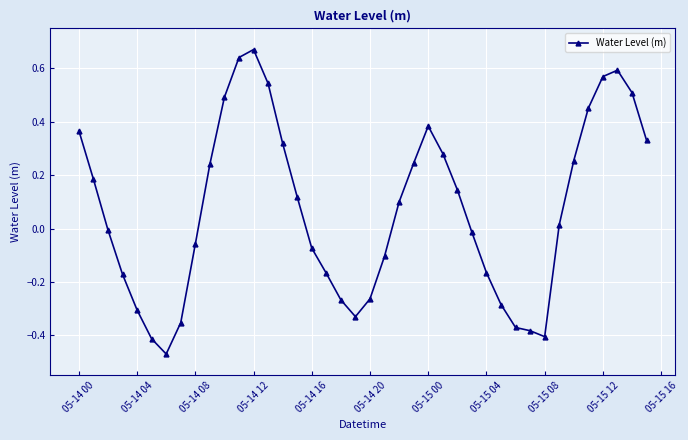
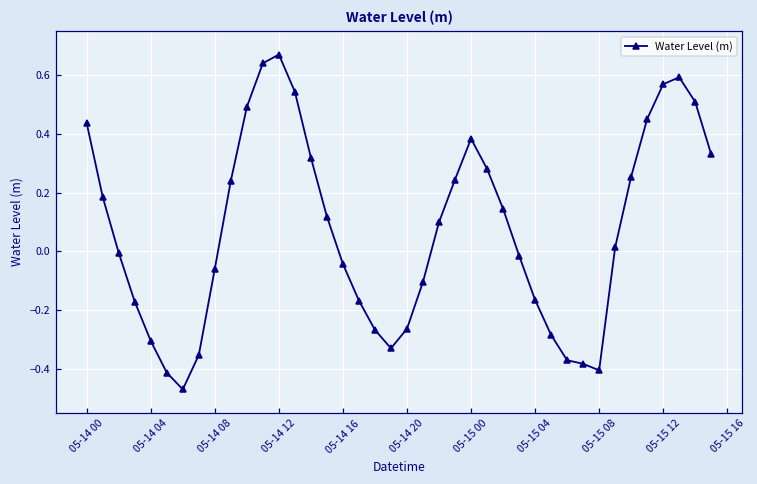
  {
-   "05-14 00": 0.37,
+   "05-14 00": 0.44,
    "05-14 04": -0.31,
    "05-14 08": -0.06,
    "05-14 12": 0.67,
-   "05-14 16": -0.07,
+   "05-14 16": -0.04,
    "05-14 20": -0.26,
    "05-15 00": 0.38,
    "05-15 04": -0.17,
    "05-15 08": -0.41,
    "05-15 12": 0.57
  }
